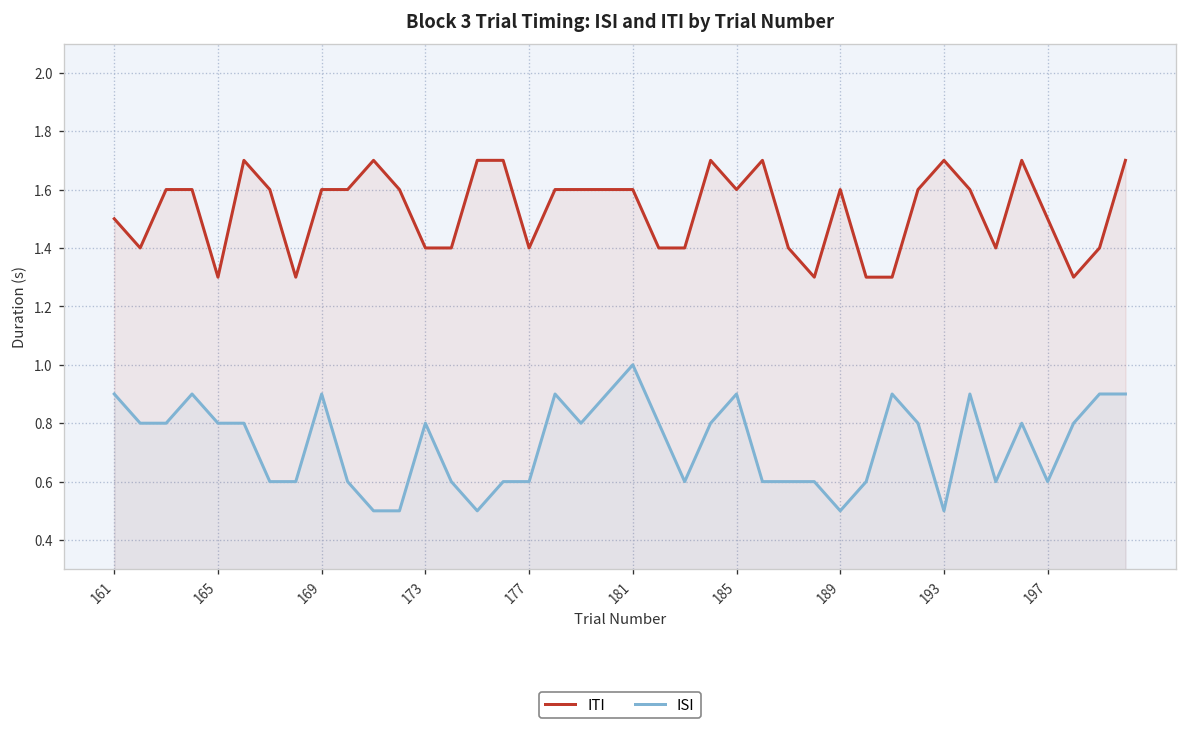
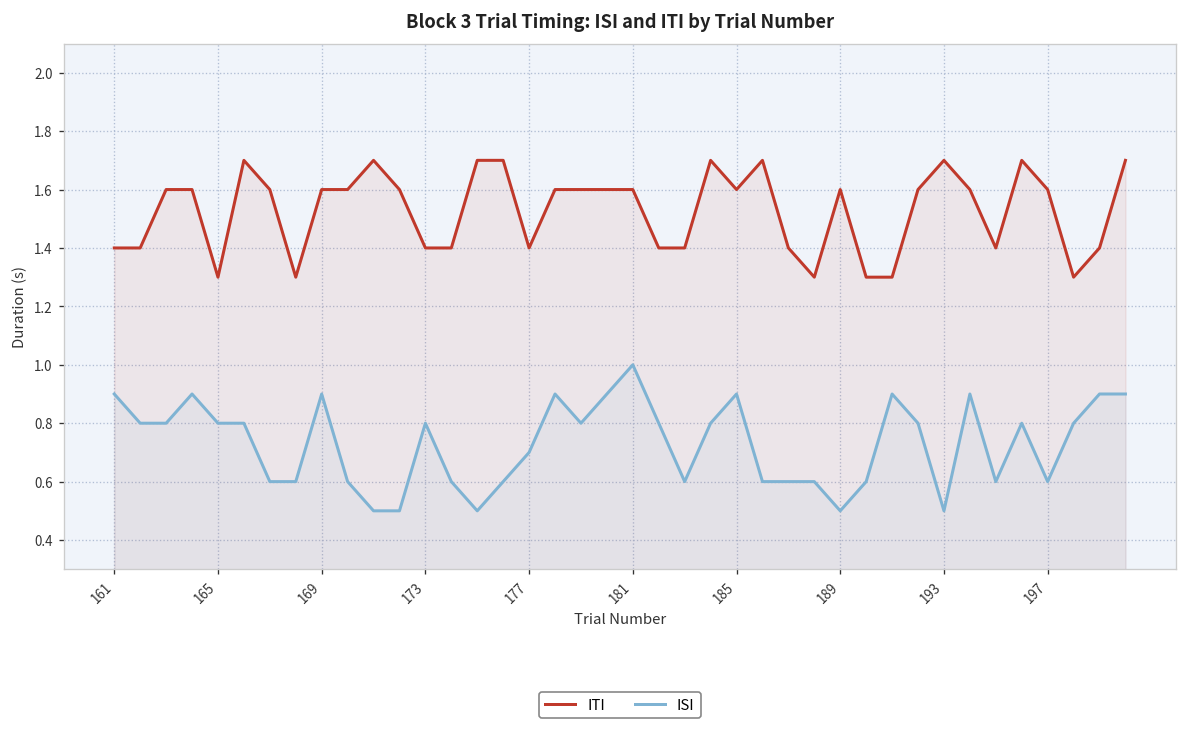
  {
    "ITI": {
-     "161": 1.5,
+     "161": 1.4,
      "165": 1.3,
      "169": 1.6,
      "173": 1.4,
      "177": 1.4,
      "181": 1.6,
      "185": 1.6,
      "189": 1.6,
      "193": 1.7,
-     "197": 1.5
+     "197": 1.6
    },
    "ISI": {
      "161": 0.9,
      "165": 0.8,
      "169": 0.9,
      "173": 0.8,
-     "177": 0.6,
+     "177": 0.7,
      "181": 1.0,
      "185": 0.9,
      "189": 0.5,
      "193": 0.5,
      "197": 0.6
    }
  }
